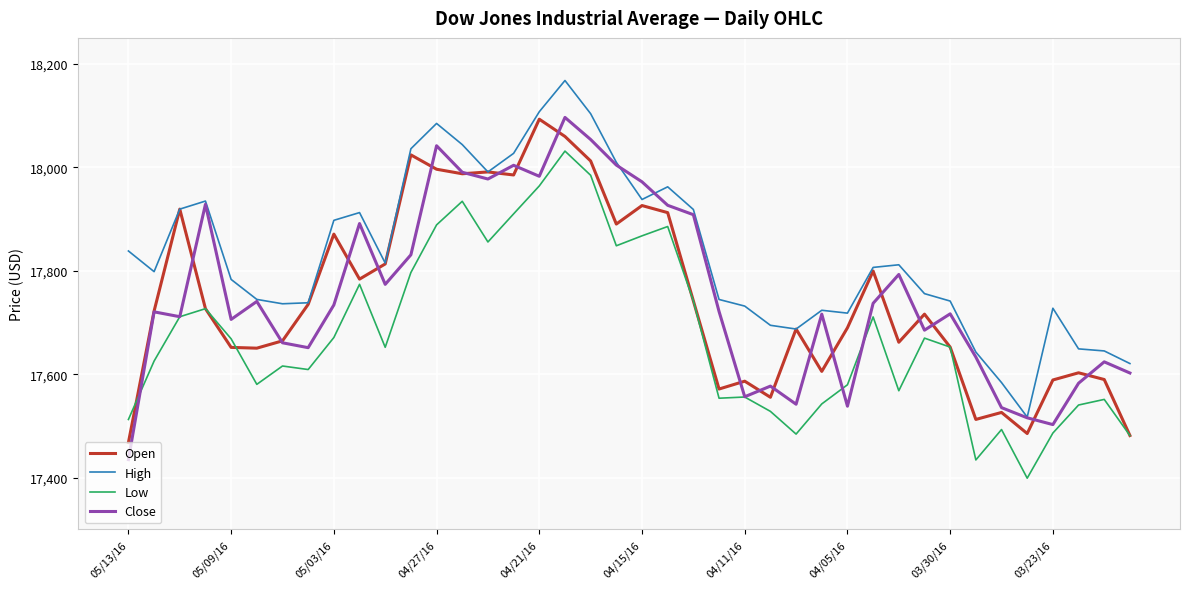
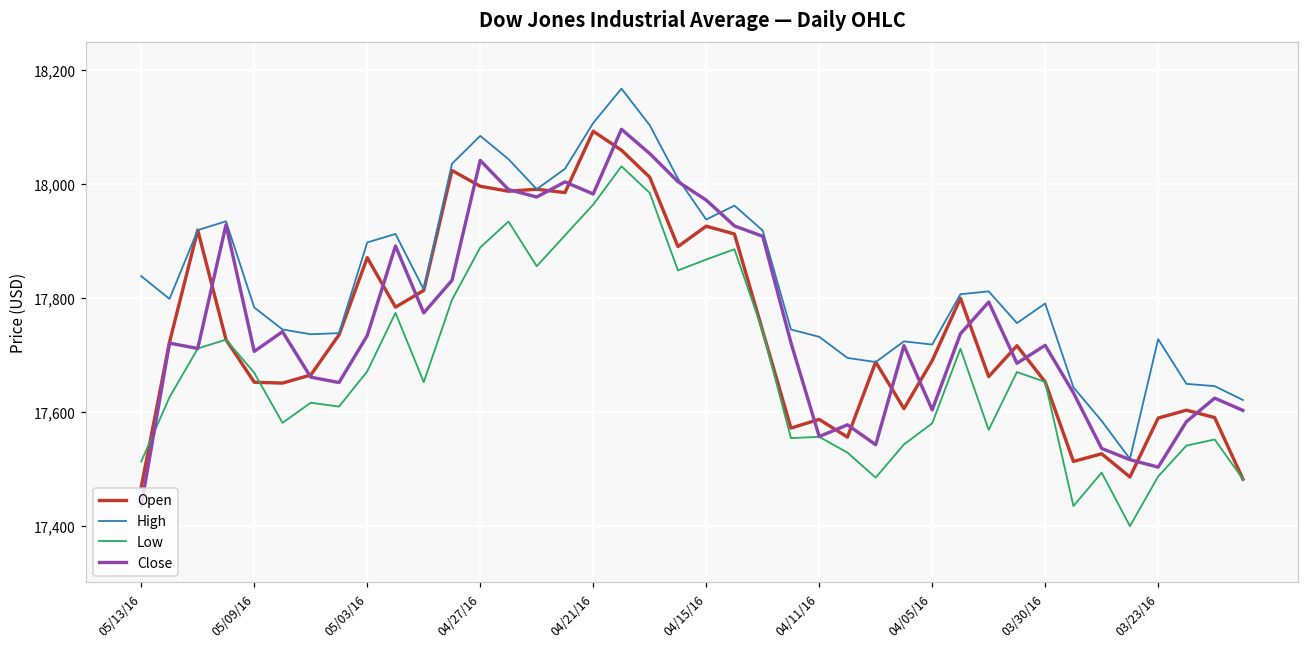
  {
    "Open": {
      "05/09/16": "17,650",
      "05/03/16": "17,870",
      "04/27/16": "18,000",
      "04/21/16": "18,090",
      "04/15/16": "17,930",
      "04/11/16": "17,590",
      "04/05/16": "17,690",
      "03/23/16": "17,590"
    },
    "High": {
      "05/13/16": "17,840",
      "05/09/16": "17,780",
      "05/03/16": "17,900",
      "04/27/16": "18,080",
      "04/21/16": "18,110",
      "04/15/16": "17,940",
      "04/11/16": "17,730",
      "04/05/16": "17,720",
-     "03/30/16": "17,740",
+     "03/30/16": "17,790",
      "03/23/16": "17,730"
    },
    "Low": {
      "05/13/16": "17,510",
      "05/09/16": "17,670",
      "05/03/16": "17,670",
      "04/27/16": "17,890",
      "04/21/16": "17,960",
      "04/15/16": "17,870",
      "04/05/16": "17,580",
      "03/23/16": "17,490"
    },
    "Close": {
      "05/09/16": "17,710",
      "05/03/16": "17,730",
      "04/27/16": "18,040",
      "04/21/16": "17,980",
      "04/15/16": "17,970",
-     "04/05/16": "17,540",
+     "04/05/16": "17,600",
      "03/30/16": "17,720",
      "03/23/16": "17,500"
    }
  }
